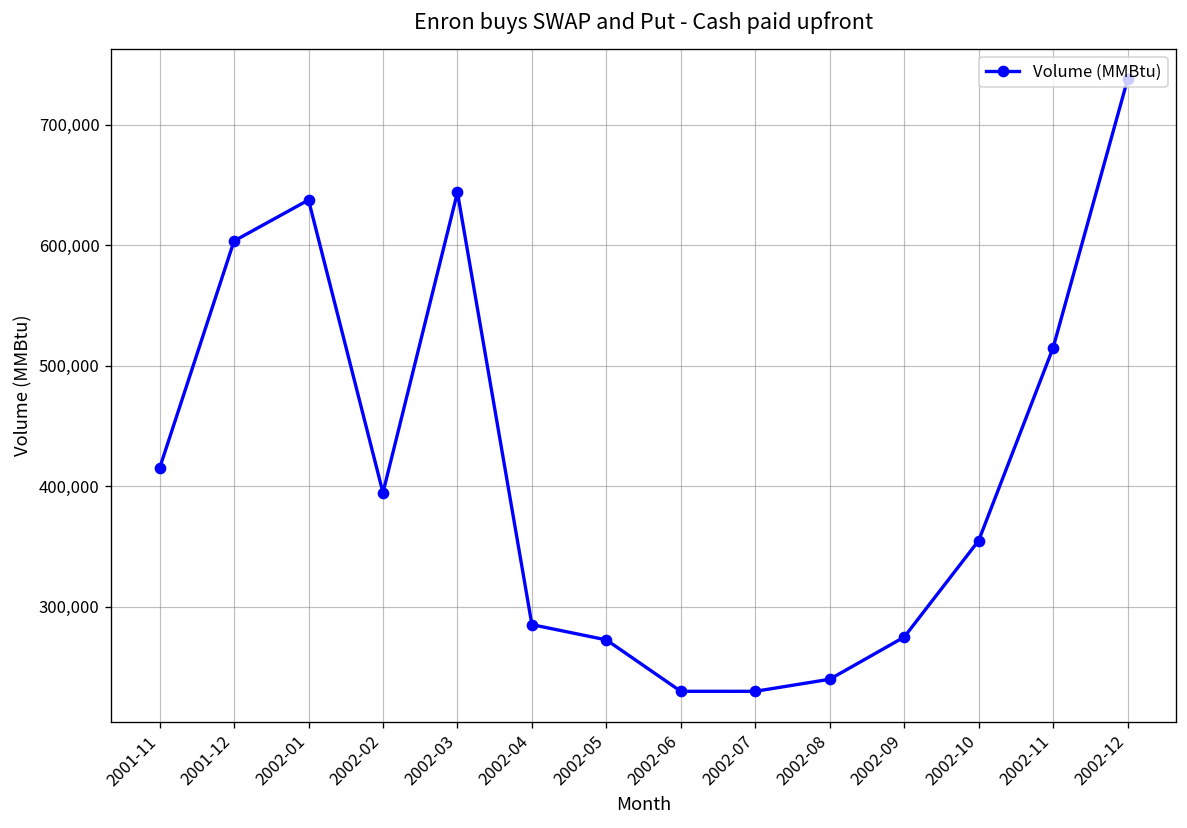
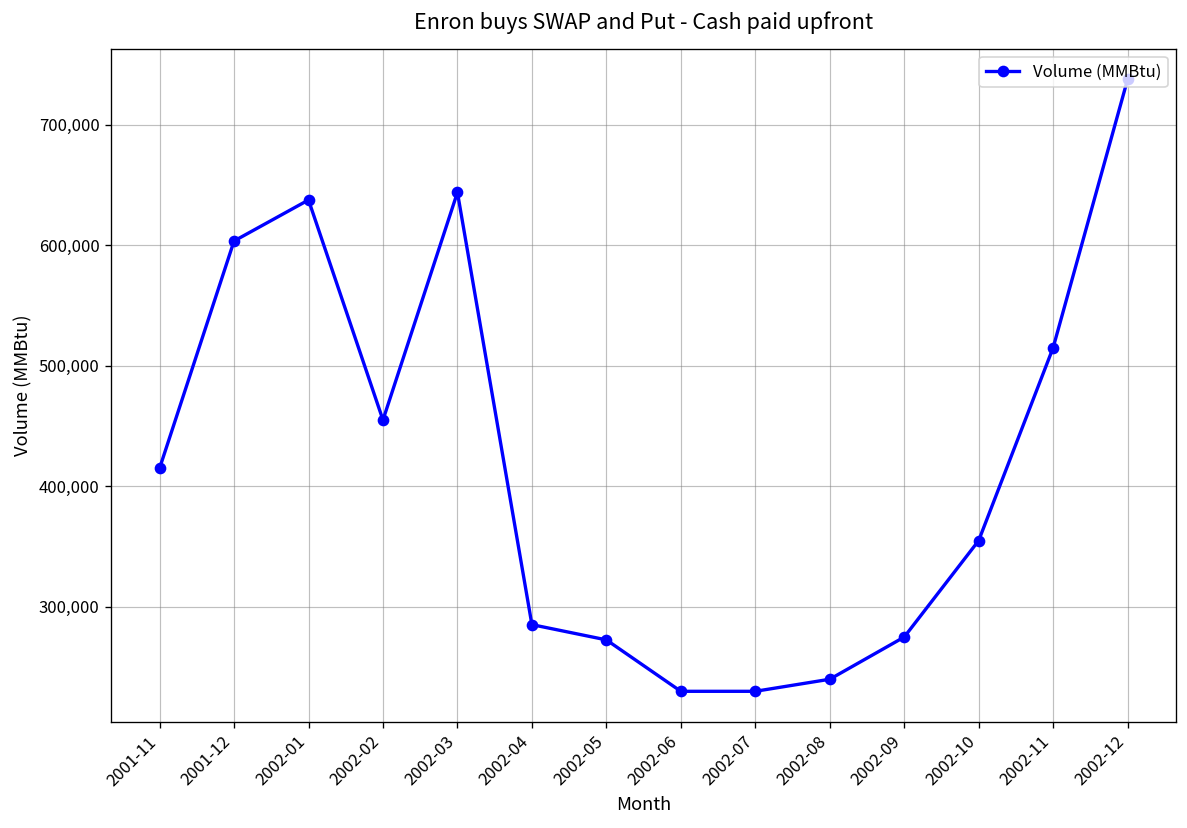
  {
    "2001-11": "415,000",
    "2001-12": "603,000",
    "2002-01": "638,000",
-   "2002-02": "395,000",
+   "2002-02": "455,000",
    "2002-03": "644,000",
    "2002-04": "285,000",
    "2002-05": "273,000",
    "2002-06": "230,000",
    "2002-07": "230,000",
    "2002-08": "240,000",
    "2002-09": "275,000",
    "2002-10": "355,000",
    "2002-11": "515,000"
  }
